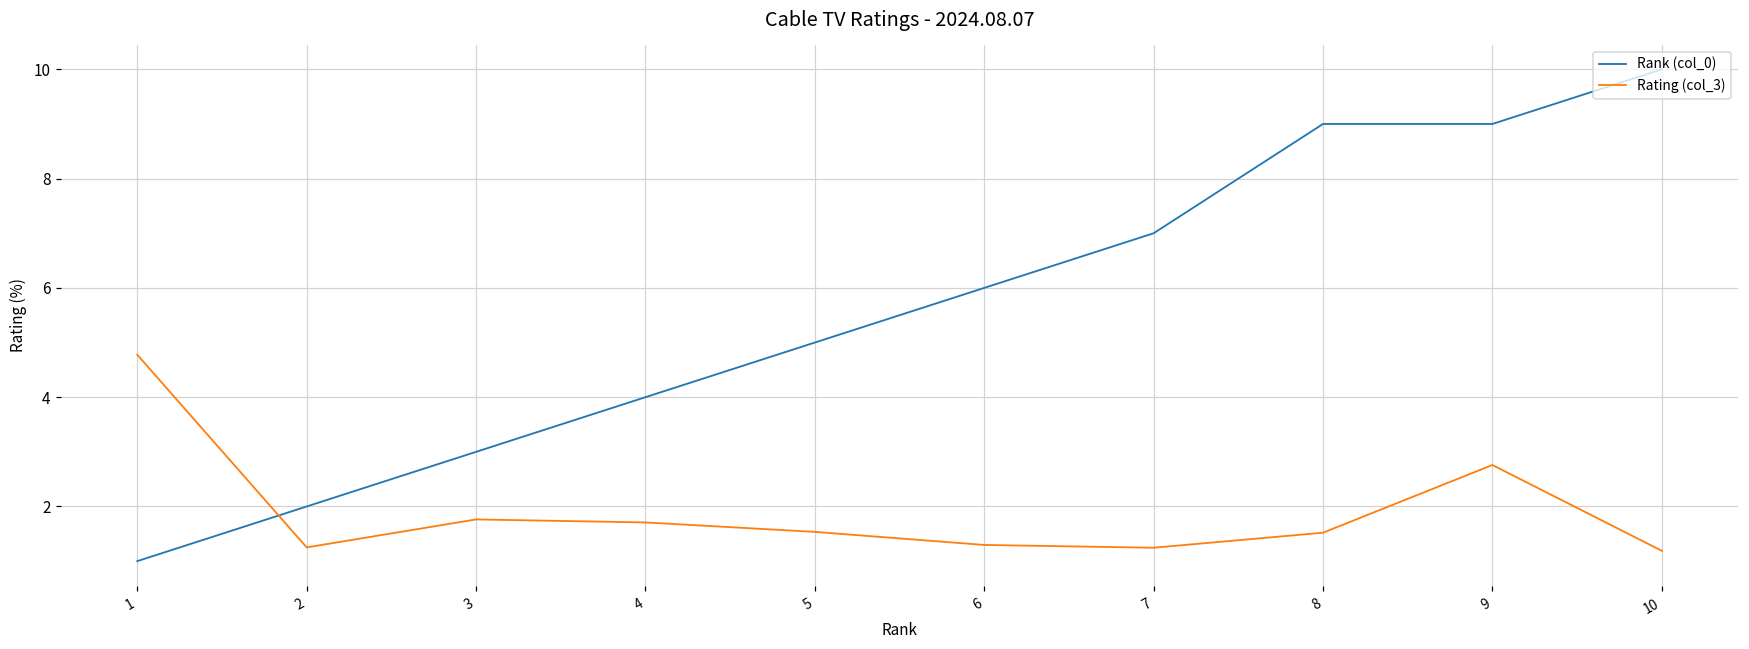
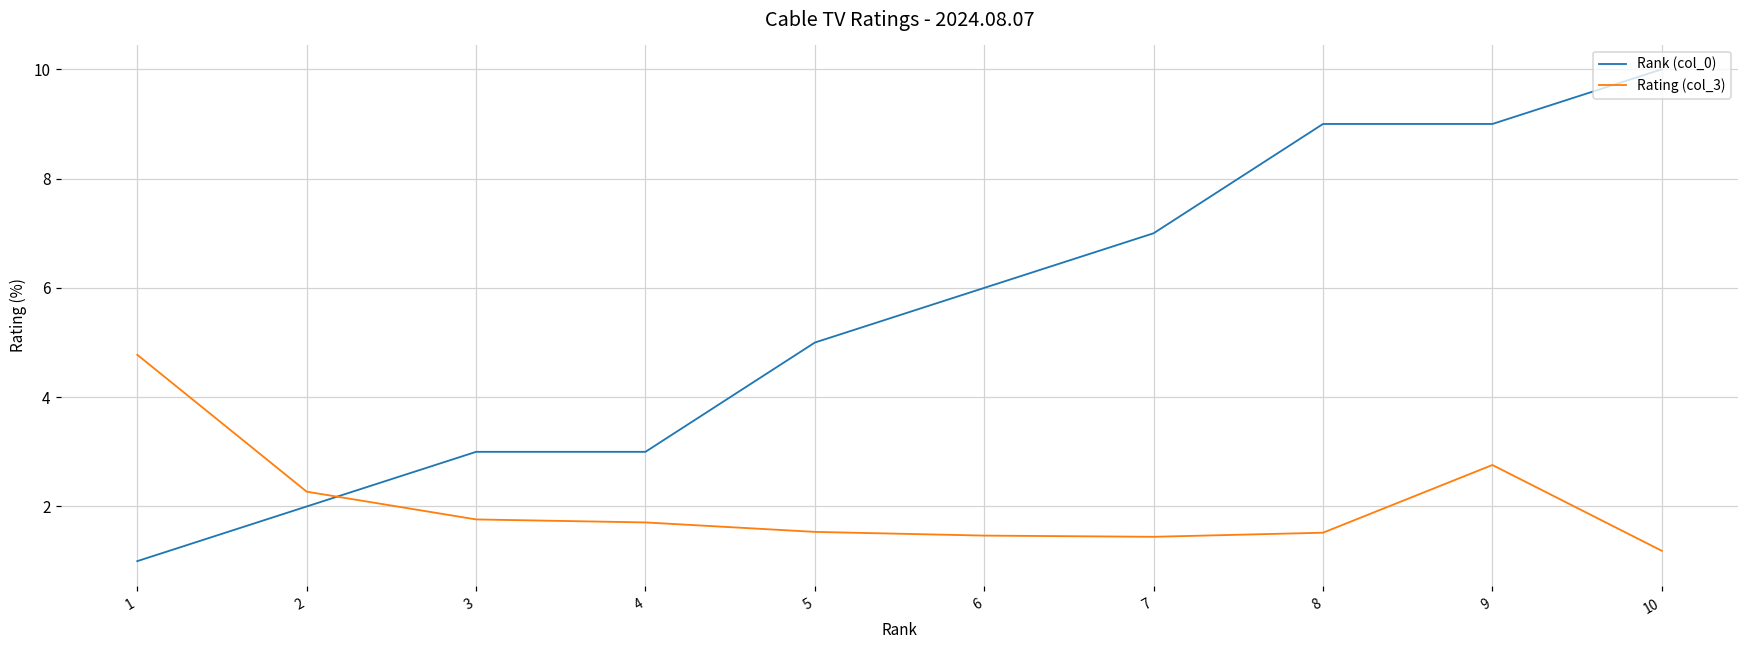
  {
    "Rank (col_0)": {
      "1": 1,
      "2": 2,
      "3": 3,
-     "4": 4,
+     "4": 3,
      "5": 5,
      "6": 6,
      "7": 7,
      "8": 9,
      "9": 9
    },
    "Rating (col_3)": {
      "1": 4.8,
-     "2": 1.3,
+     "2": 2.3,
      "3": 1.8,
      "4": 1.7,
      "5": 1.5,
-     "6": 1.3,
-     "7": 1.2,
+     "6": 1.5,
+     "7": 1.4,
      "8": 1.5,
      "9": 2.8,
      "10": 1.2
    }
  }
